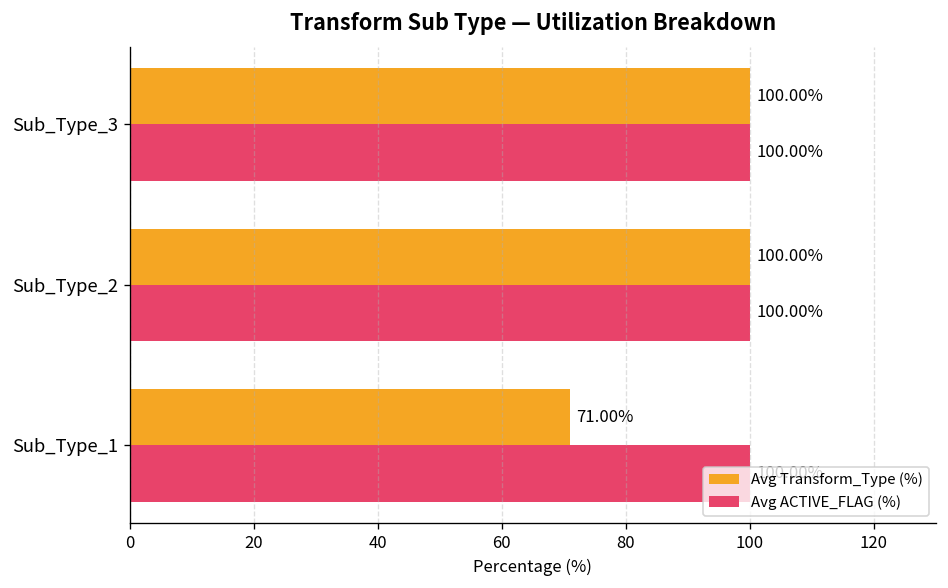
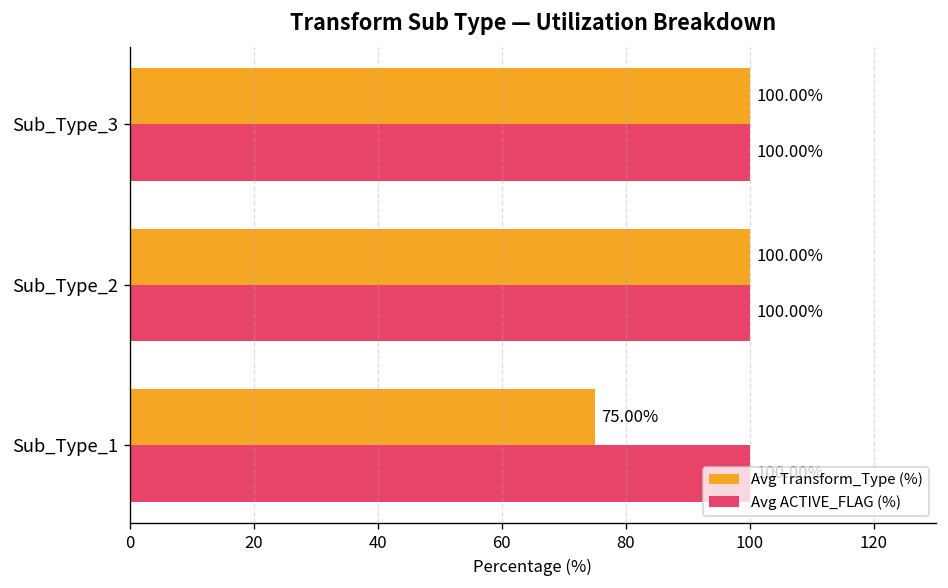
  {
    "Avg Transform_Type (%)": {
      "Sub_Type_3": "100.00%",
      "Sub_Type_2": "100.00%",
-     "Sub_Type_1": "71.00%"
+     "Sub_Type_1": "75.00%"
    },
    "Avg ACTIVE_FLAG (%)": {
      "Sub_Type_3": "100.00%",
      "Sub_Type_2": "100.00%"
    }
  }
